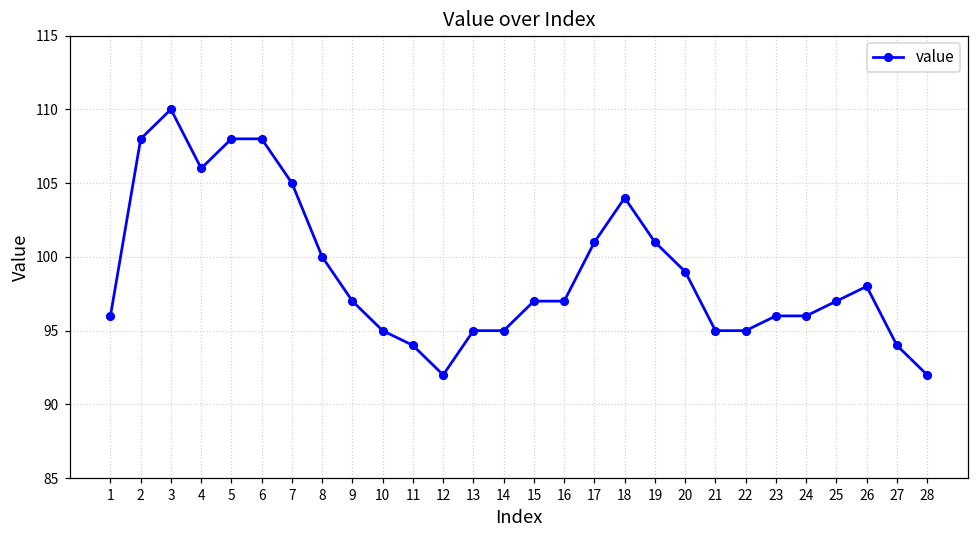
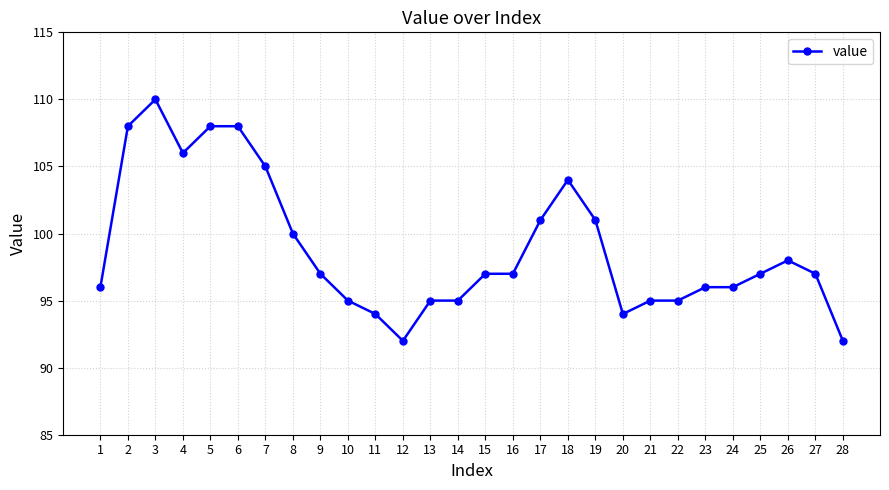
  {
    "1": 96,
    "2": 108,
    "3": 110,
    "4": 106,
    "5": 108,
    "6": 108,
    "7": 105,
    "8": 100,
    "9": 97,
    "10": 95,
    "11": 94,
    "12": 92,
    "13": 95,
    "14": 95,
    "15": 97,
    "16": 97,
    "17": 101,
    "18": 104,
    "19": 101,
-   "20": 99,
+   "20": 94,
    "21": 95,
    "22": 95,
    "23": 96,
    "24": 96,
    "25": 97,
    "26": 98,
-   "27": 94,
+   "27": 97,
    "28": 92
  }
